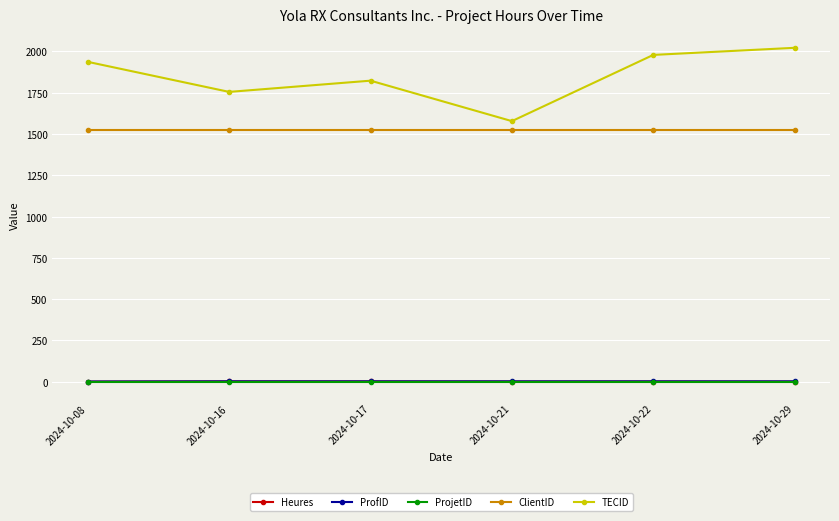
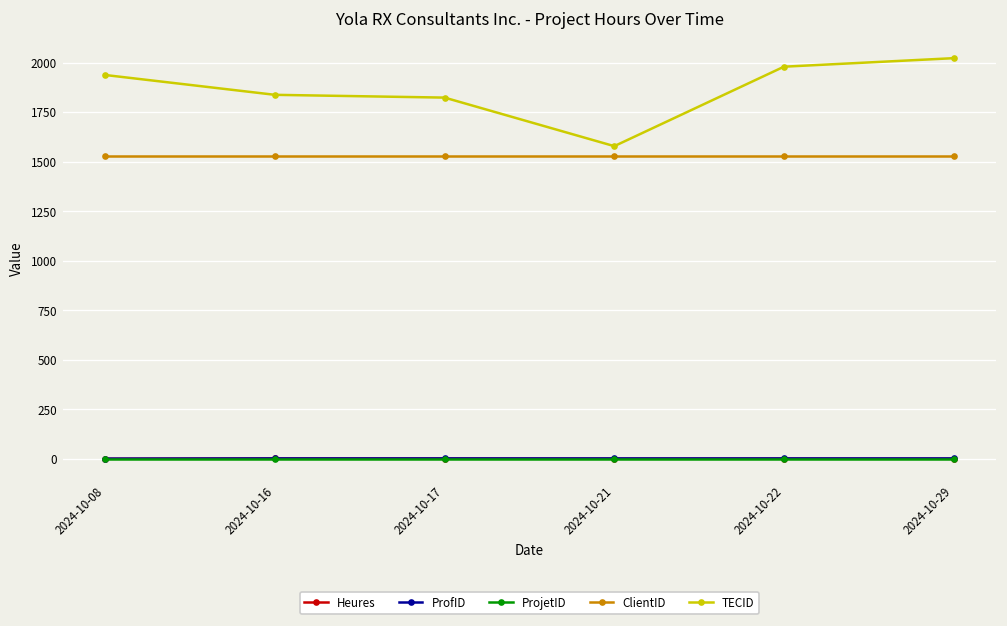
  {
    "ClientID": {
      "2024-10-08": 1530,
      "2024-10-16": 1530,
      "2024-10-17": 1530,
      "2024-10-21": 1530,
      "2024-10-22": 1530,
      "2024-10-29": 1530
    },
    "TECID": {
      "2024-10-08": 1940,
-     "2024-10-16": 1760,
+     "2024-10-16": 1840,
      "2024-10-17": 1820,
      "2024-10-21": 1580,
      "2024-10-22": 1980,
      "2024-10-29": 2020
    }
  }
